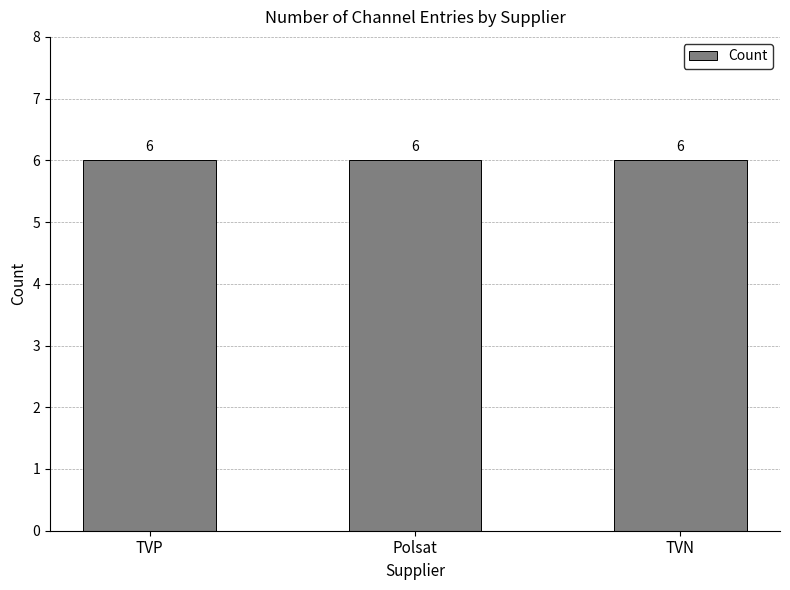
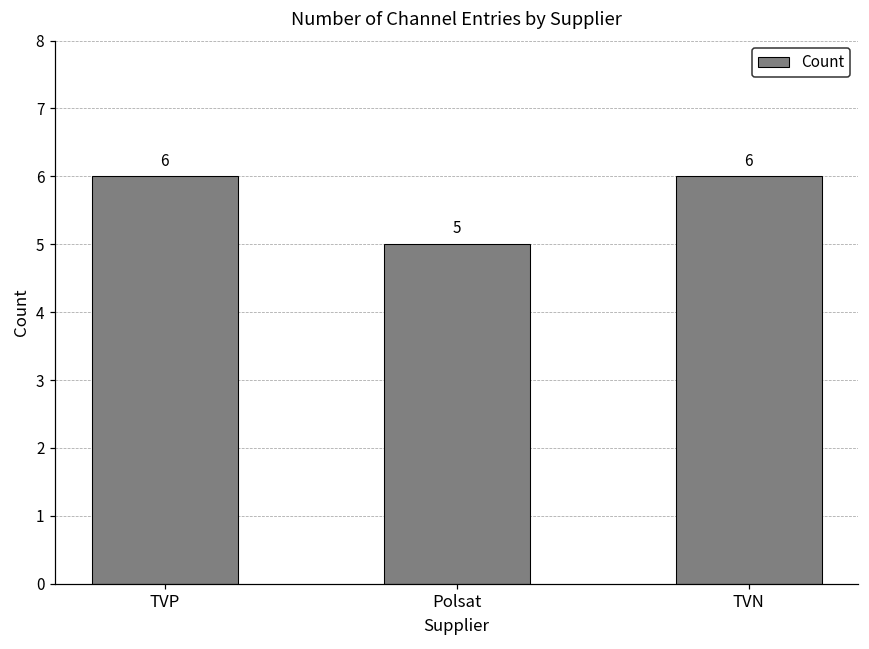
  {
    "TVP": 6,
-   "Polsat": 6,
+   "Polsat": 5,
    "TVN": 6
  }
